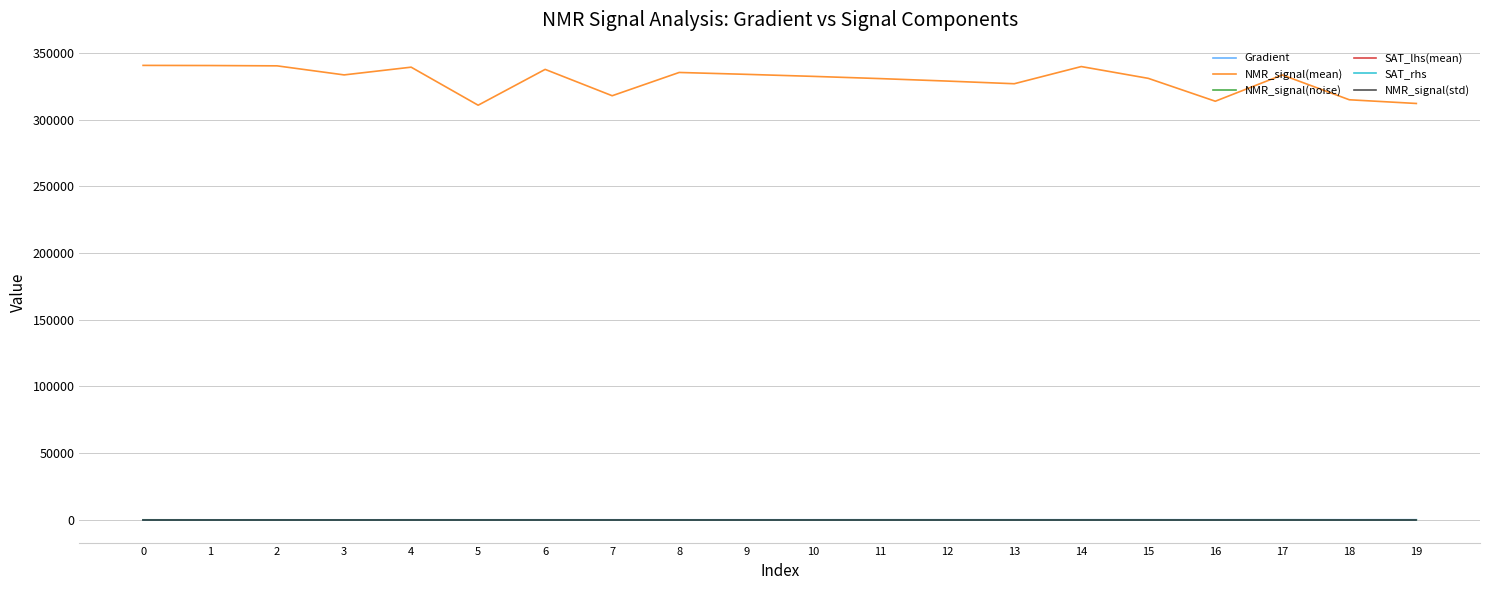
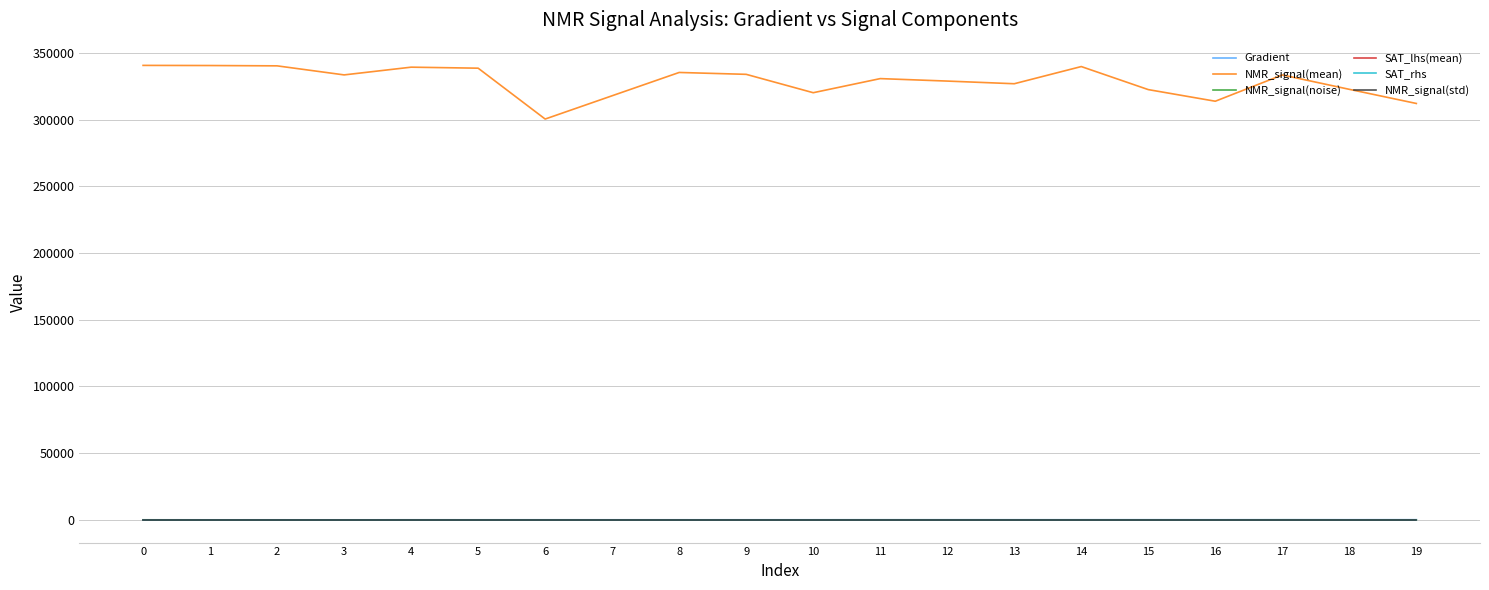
  {
    "NMR_signal(std)": {
      "0": 0,
      "1": 0,
      "2": 0,
      "3": 0,
      "4": 0,
      "5": 0,
      "6": 0,
      "7": 0,
      "8": 0,
      "9": 0,
      "10": 0,
      "11": 0,
      "12": 0,
      "13": 0,
      "14": 0,
      "15": 0,
      "16": 0,
      "17": 0,
      "18": 0,
      "19": 0
    },
    "NMR_signal(mean)": {
      "0": 341000,
      "1": 341000,
      "2": 340000,
      "3": 334000,
      "4": 339000,
-     "5": 311000,
-     "6": 338000,
+     "5": 339000,
+     "6": 300000,
      "7": 318000,
      "8": 335000,
      "9": 334000,
-     "10": 332000,
+     "10": 320000,
      "11": 331000,
      "12": 329000,
      "13": 327000,
      "14": 340000,
-     "15": 331000,
+     "15": 323000,
      "16": 314000,
      "17": 334000,
-     "18": 315000,
+     "18": 323000,
      "19": 312000
    }
  }
